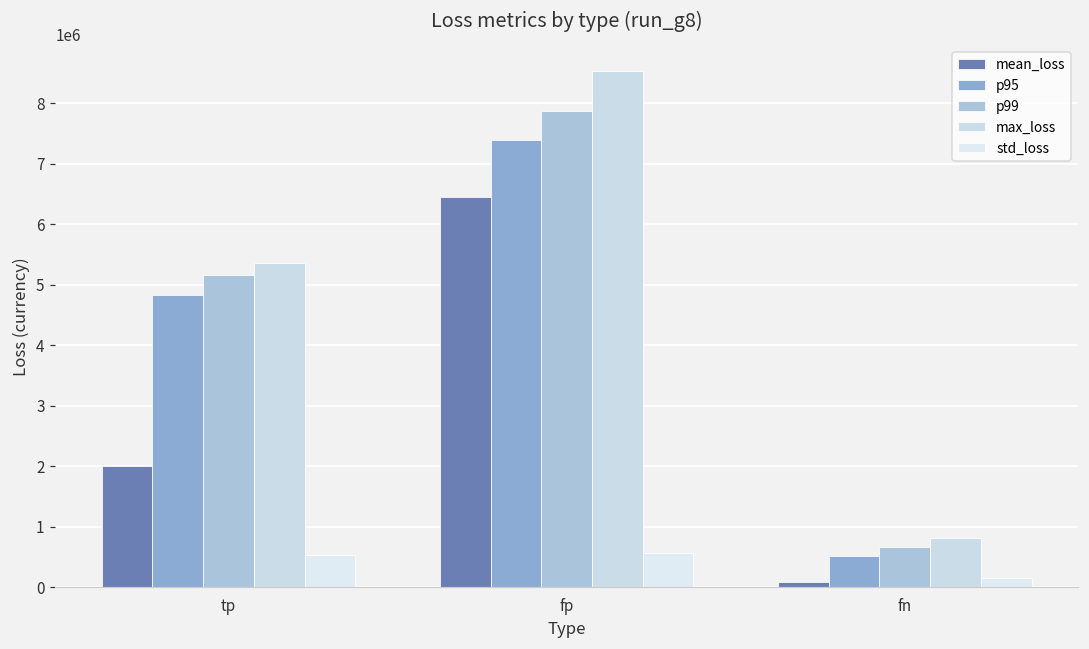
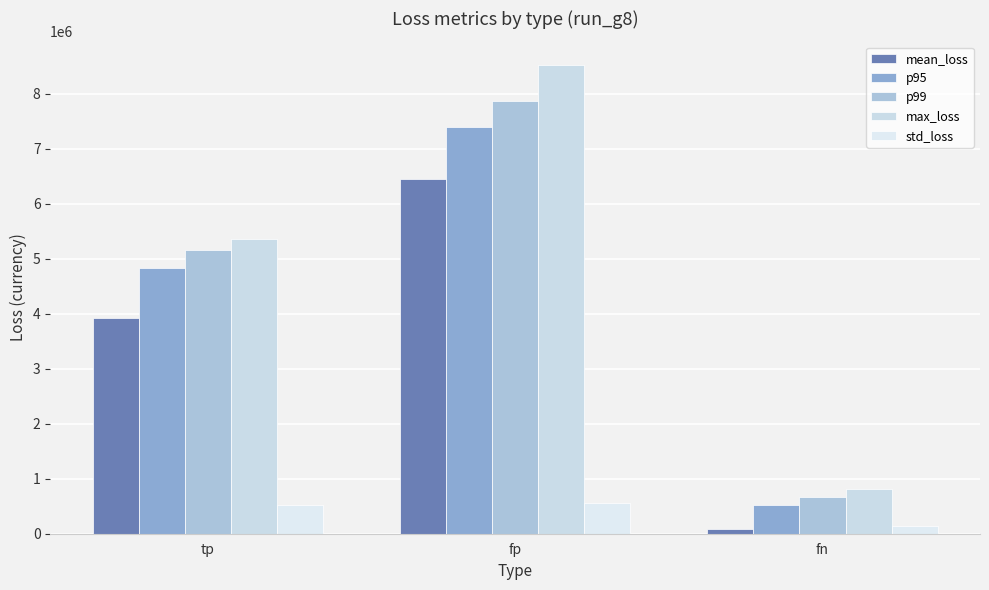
  {
    "mean_loss": {
-     "tp": 2000000,
+     "tp": 3900000,
      "fp": 6400000,
      "fn": 100000
    }
  }
